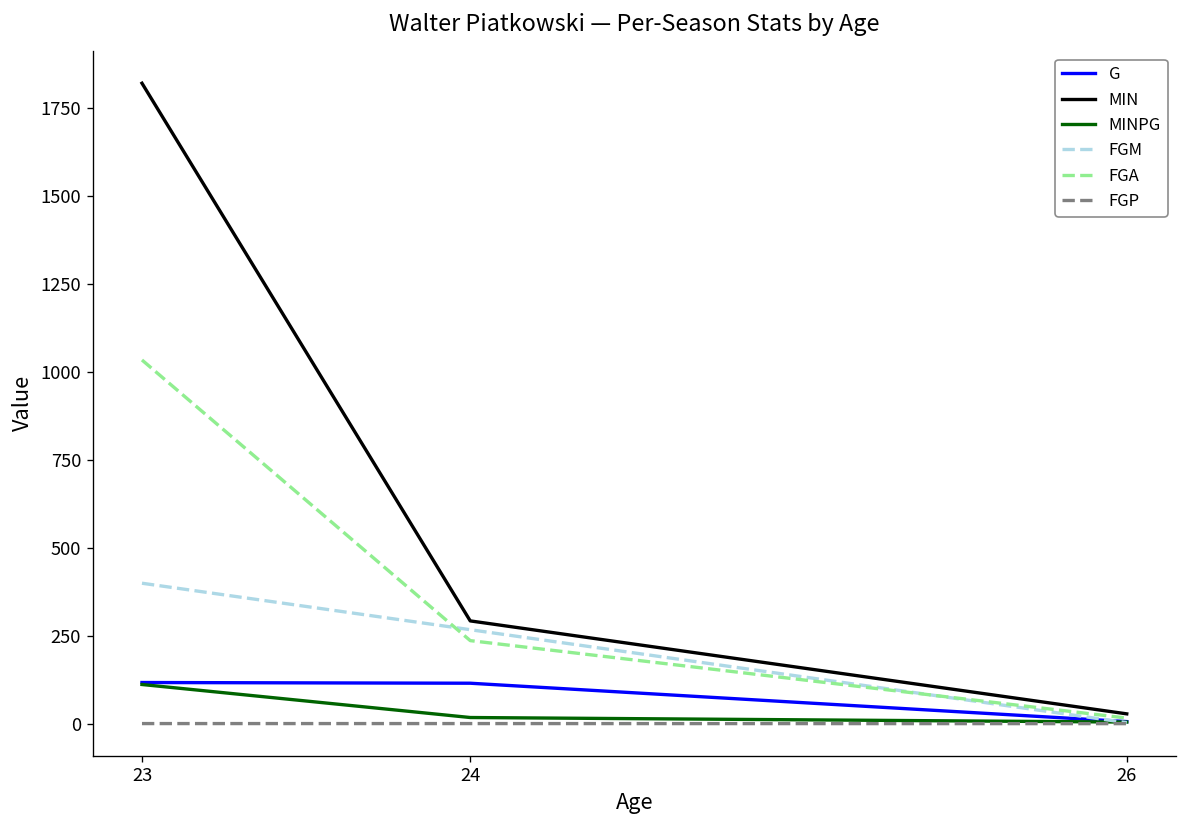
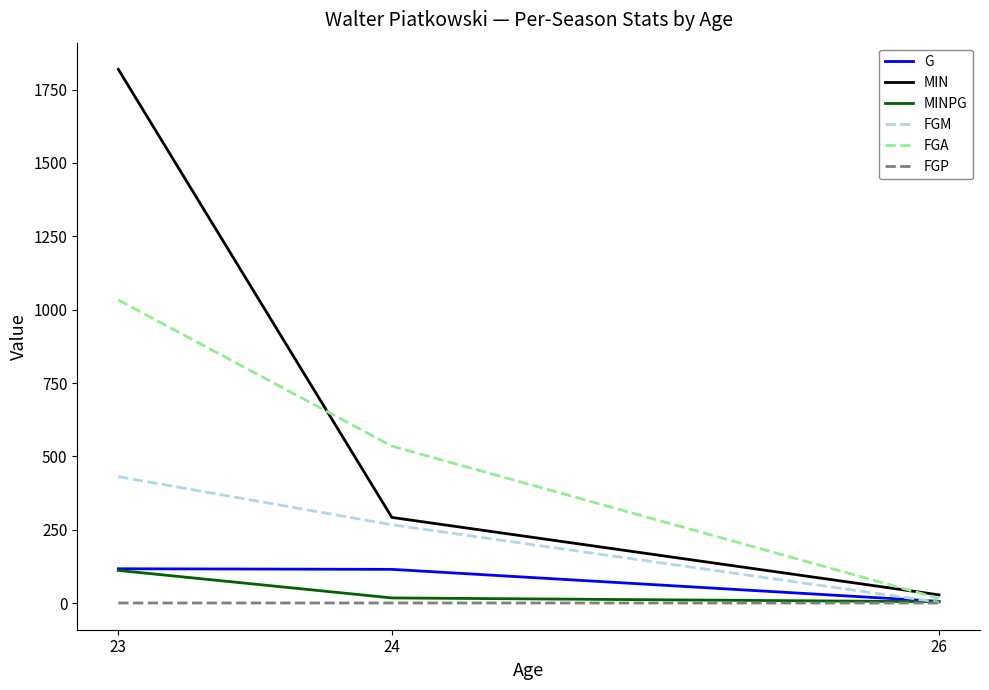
  {
    "G": {
      "24": 120
    },
    "MIN": {
      "23": 1820,
      "24": 290,
      "26": 30
    },
    "MINPG": {
      "24": 20
    },
    "FGM": {
-     "23": 400,
+     "23": 430,
      "24": 270
    },
    "FGA": {
      "23": 1030,
-     "24": 240,
+     "24": 540,
      "26": 20
    },
    "FGP": {
      "23": 0,
      "24": 0
    }
  }
